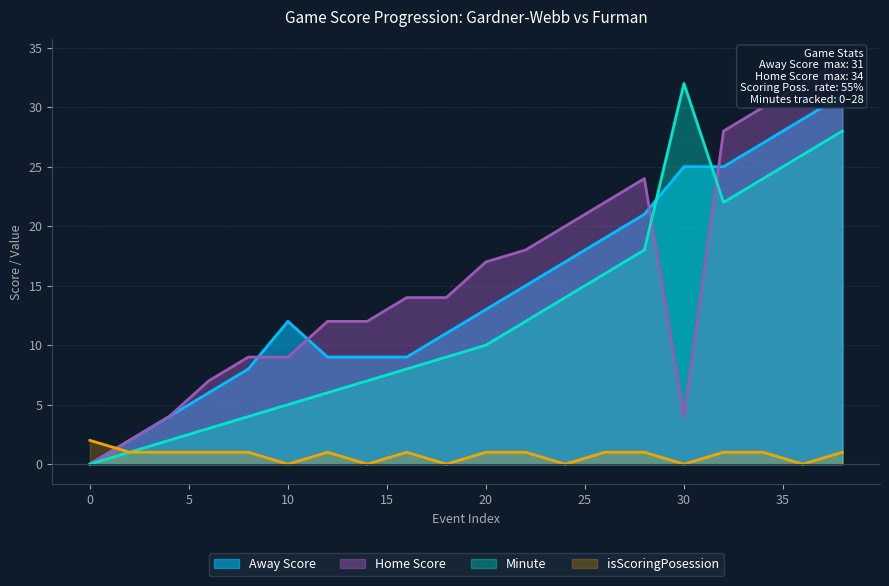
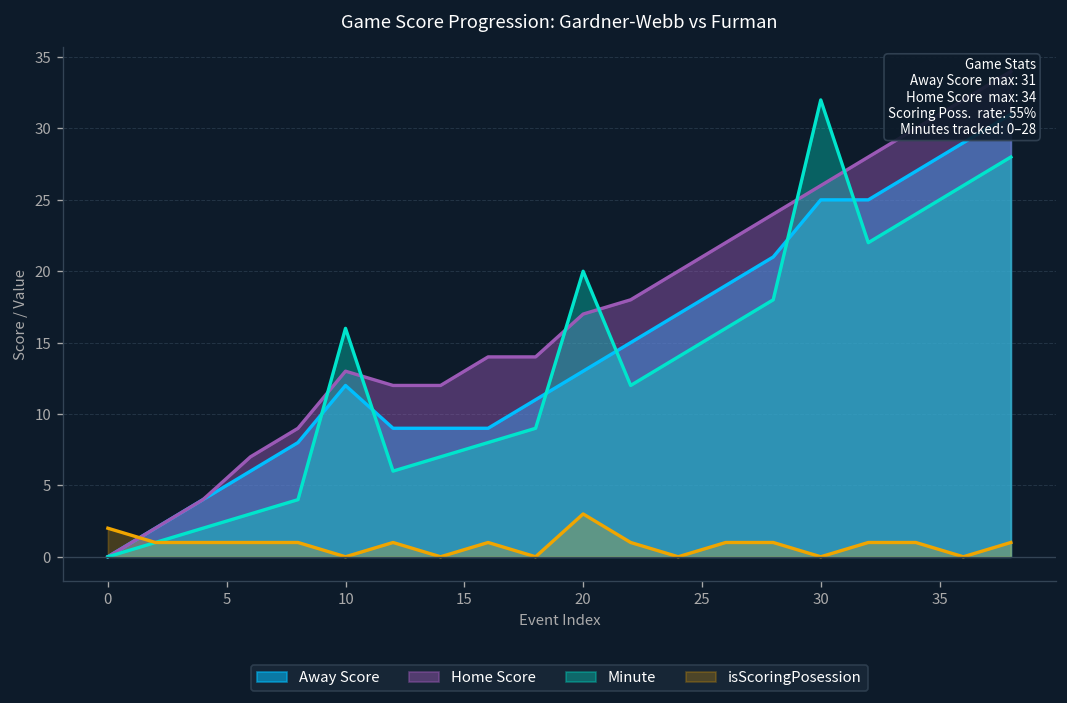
  {
    "Away Score": {
      "10": 12,
      "20": 13,
      "30": 25
    },
    "Home Score": {
-     "10": 9,
+     "10": 13,
      "20": 17,
-     "30": 4
+     "30": 26
    },
    "Minute": {
-     "10": 5,
-     "20": 10,
+     "10": 16,
+     "20": 20,
      "30": 32
    },
    "isScoringPosession": {
      "0": 2,
      "10": 0,
-     "20": 1,
+     "20": 3,
      "30": 0
    }
  }
